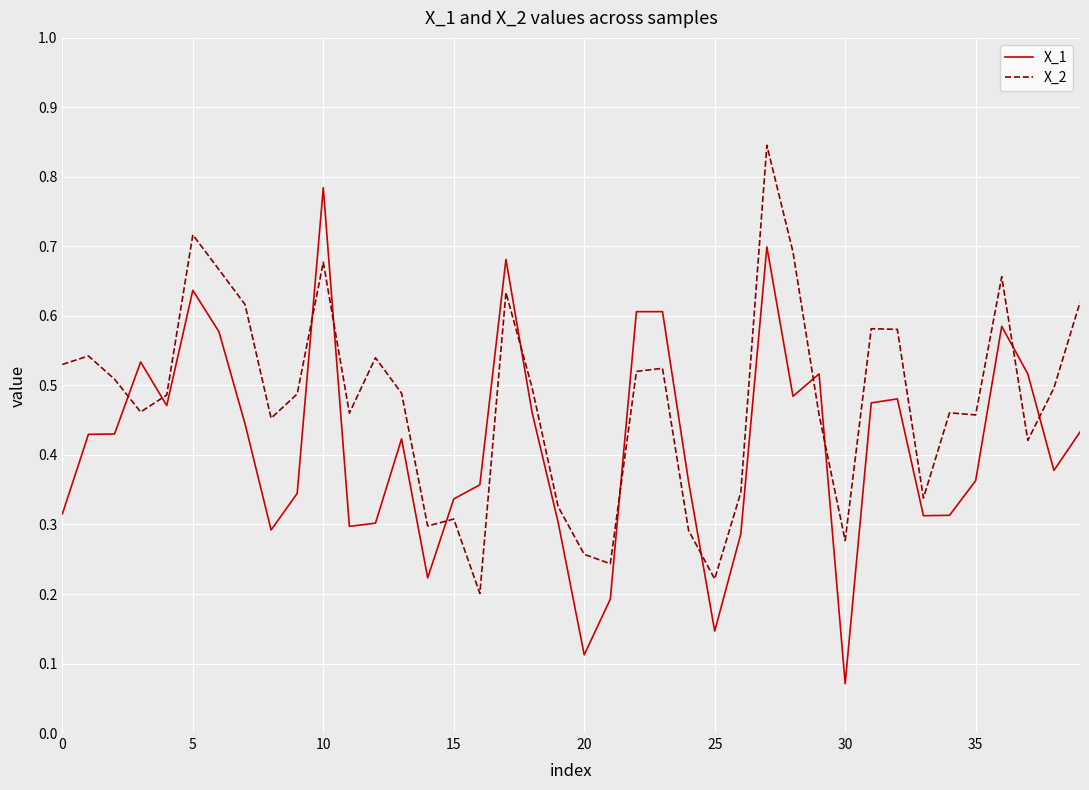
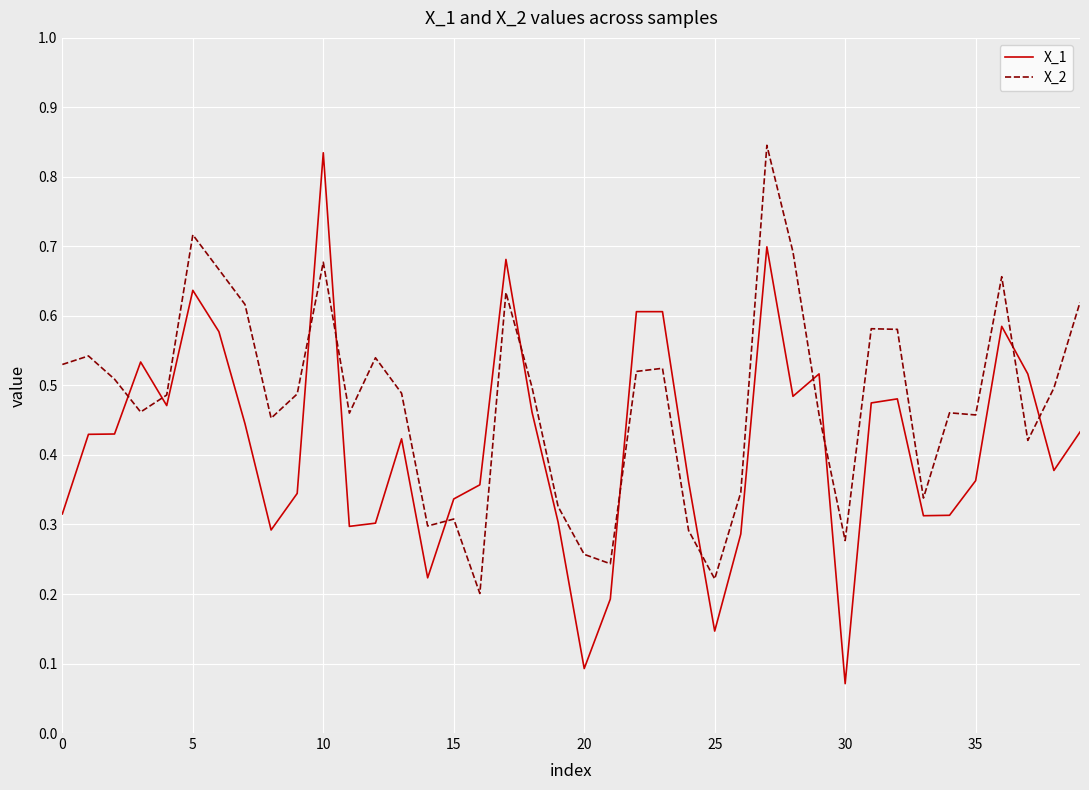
  {
    "X_1": {
      "0": 0.32,
      "5": 0.64,
-     "10": 0.78,
+     "10": 0.83,
      "15": 0.34,
-     "20": 0.11,
+     "20": 0.09,
      "25": 0.15,
      "30": 0.07,
      "35": 0.36
    },
    "X_2": {
      "0": 0.53,
      "5": 0.72,
      "10": 0.68,
      "15": 0.31,
      "20": 0.26,
      "25": 0.22,
      "30": 0.28,
      "35": 0.46
    }
  }
